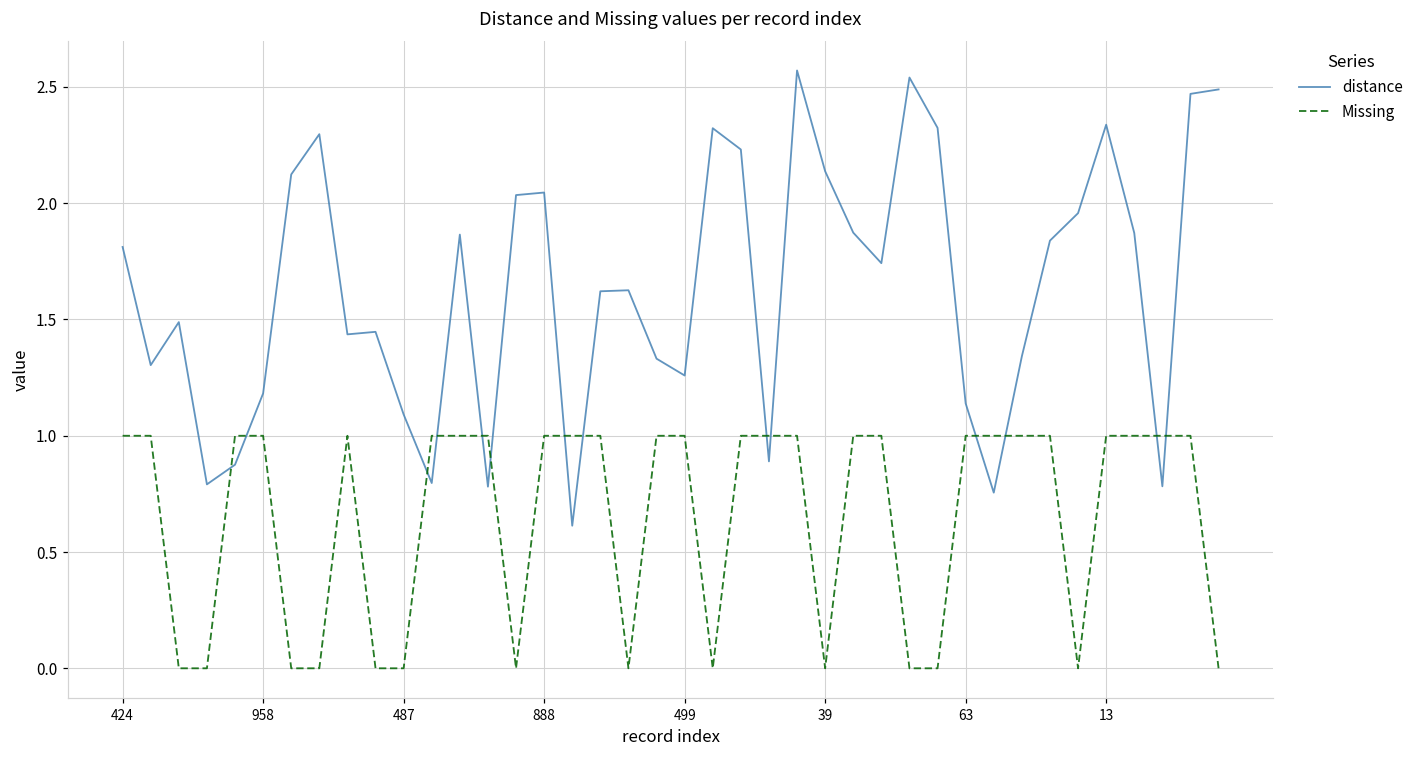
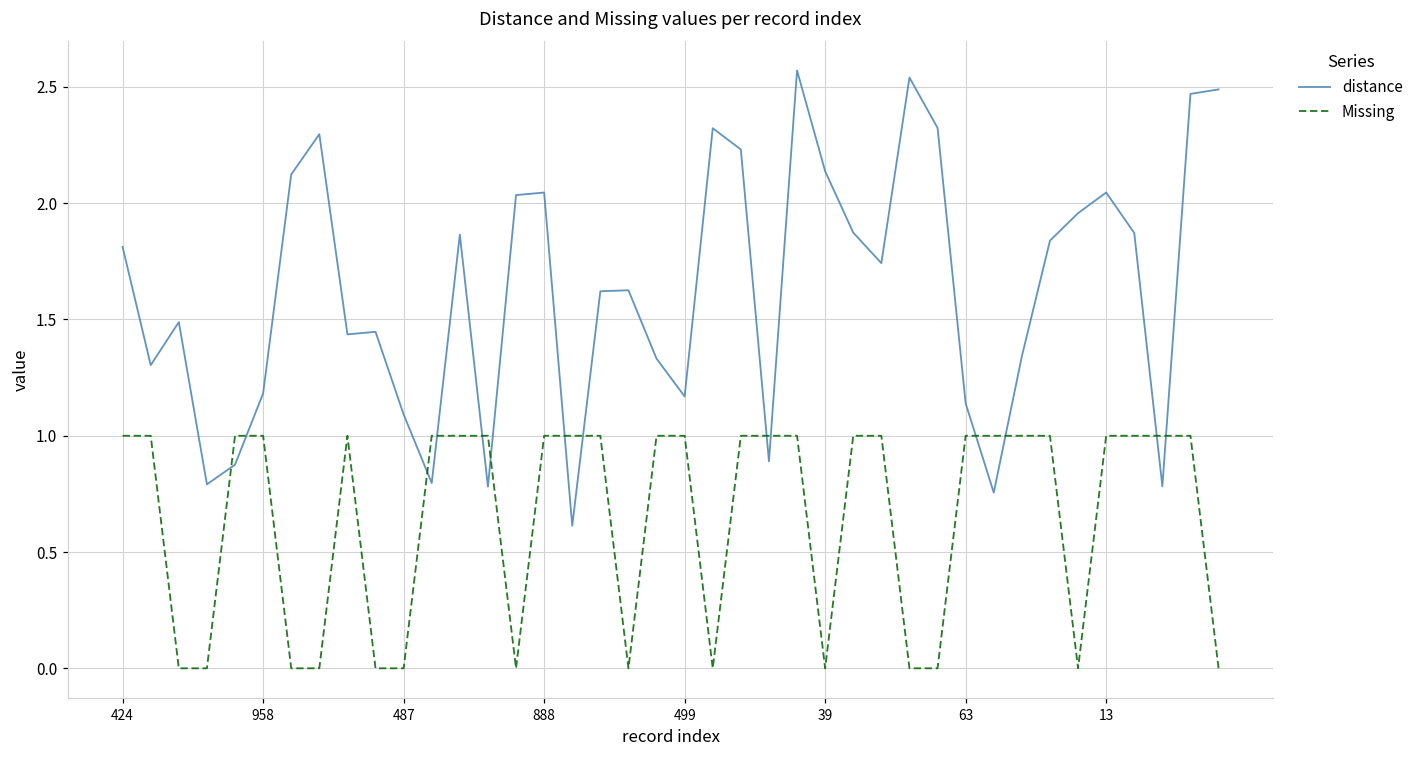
  {
    "distance": {
      "424": 1.81,
      "958": 1.18,
      "487": 1.09,
      "888": 2.05,
-     "499": 1.26,
+     "499": 1.17,
      "39": 2.14,
      "63": 1.14,
-     "13": 2.34
+     "13": 2.05
    },
    "Missing": {
      "424": 1.00,
      "958": 1.00,
      "487": 0.00,
      "888": 1.00,
      "499": 1.00,
      "39": 0.00,
      "63": 1.00,
      "13": 1.00
    }
  }
